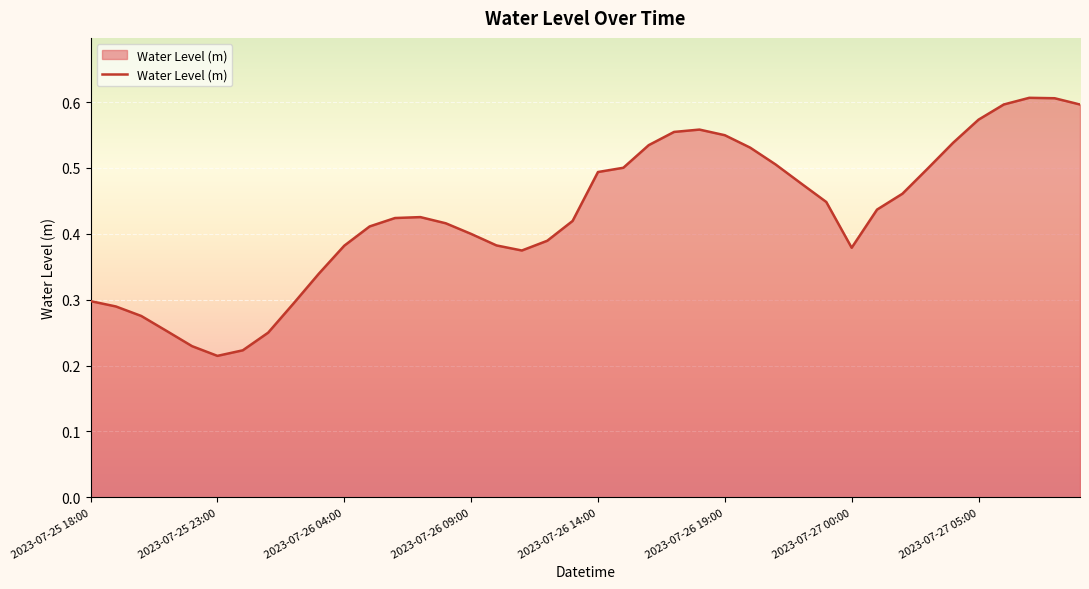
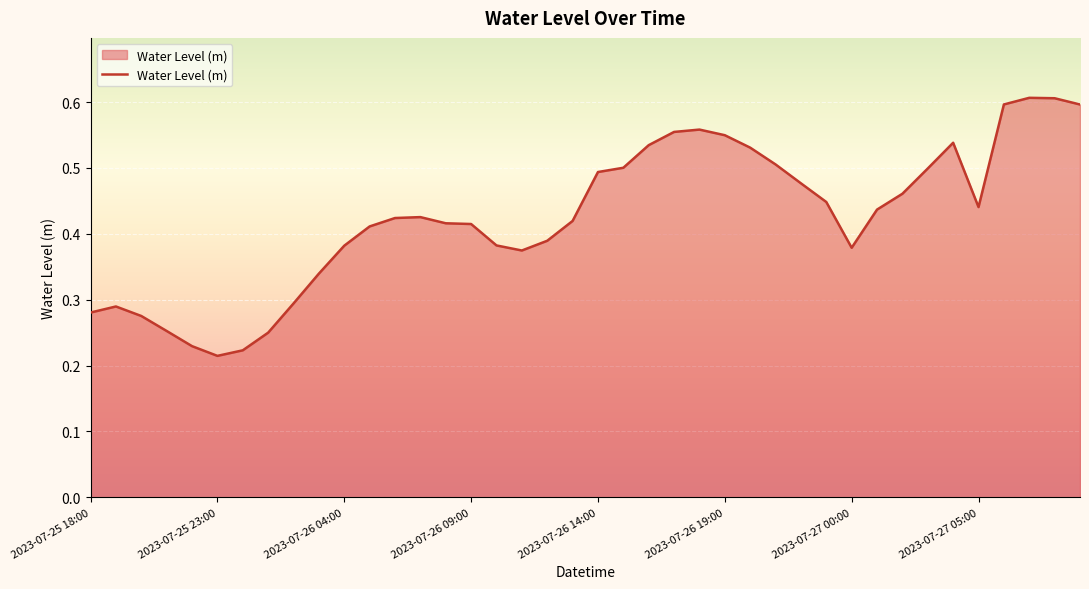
  {
-   "2023-07-25 18:00": 0.30,
+   "2023-07-25 18:00": 0.28,
    "2023-07-25 23:00": 0.21,
    "2023-07-26 04:00": 0.38,
-   "2023-07-26 09:00": 0.40,
+   "2023-07-26 09:00": 0.41,
    "2023-07-26 14:00": 0.49,
    "2023-07-26 19:00": 0.55,
    "2023-07-27 00:00": 0.38,
-   "2023-07-27 05:00": 0.57
+   "2023-07-27 05:00": 0.44
  }
